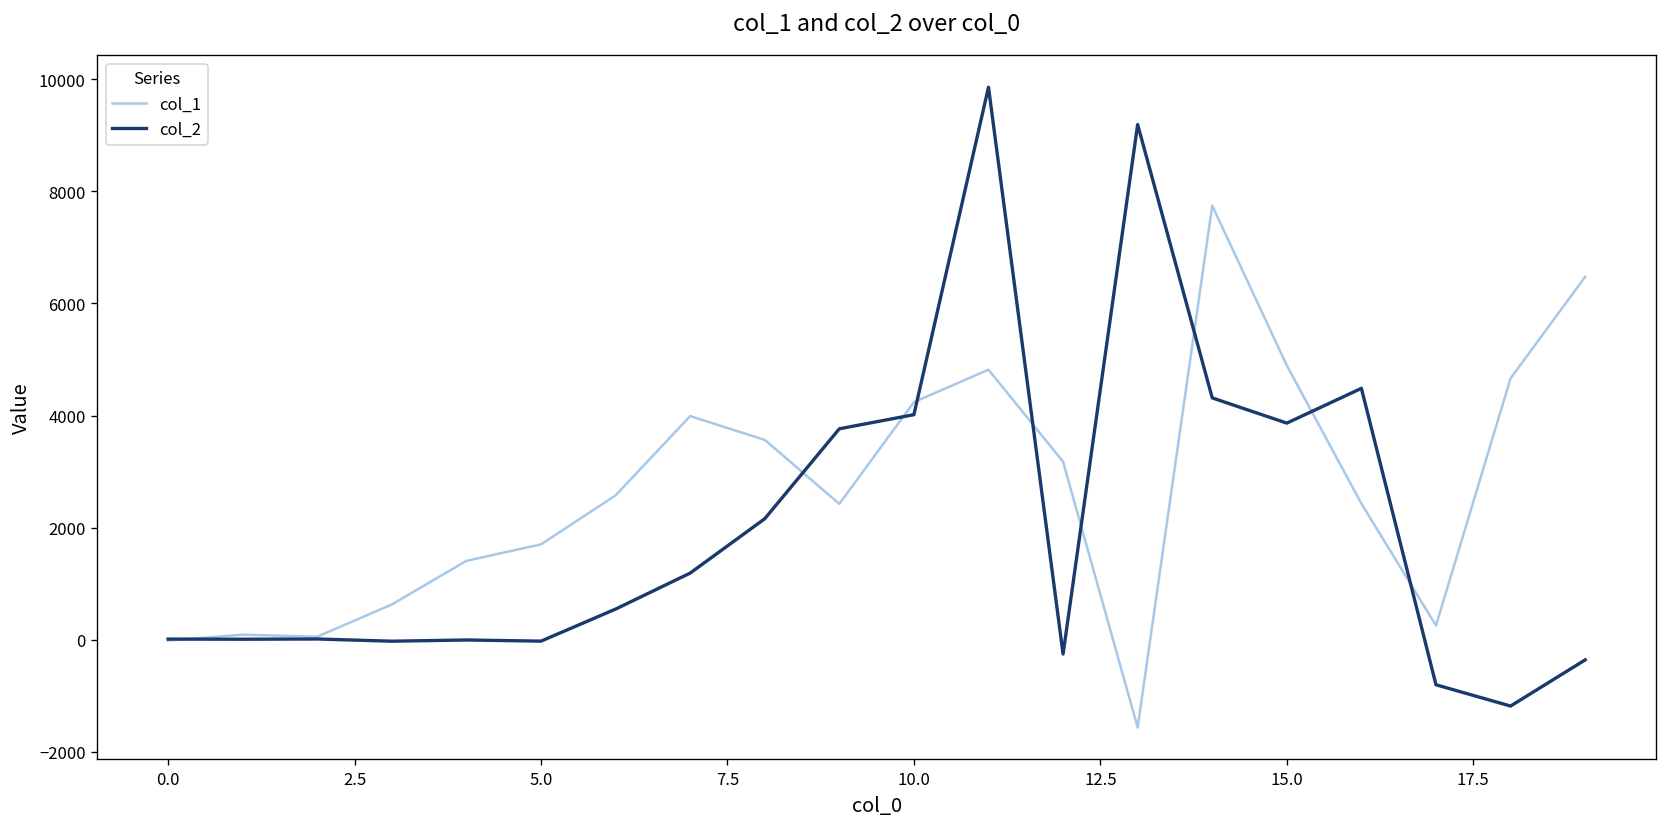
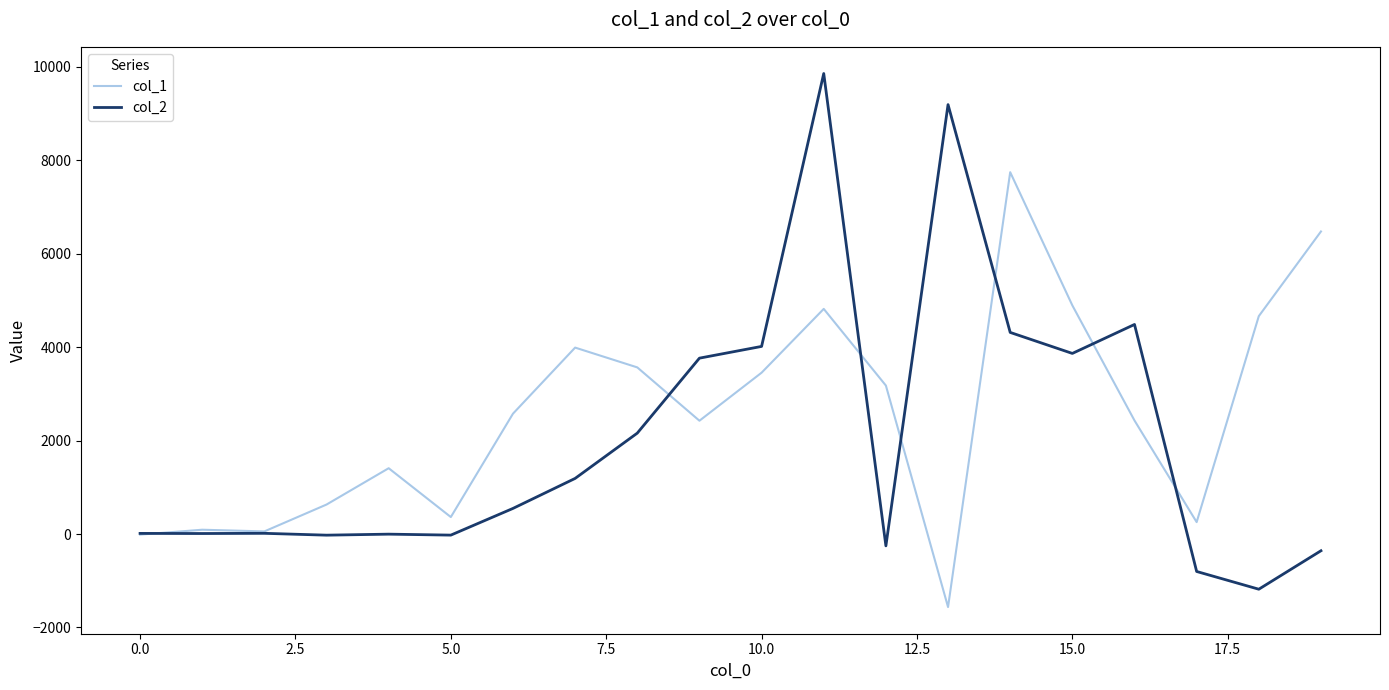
  {
    "col_1": {
-     "5.0": 1700,
-     "10.0": 4200,
+     "5.0": 400,
+     "10.0": 3500,
      "15.0": 4900
    },
    "col_2": {
      "5.0": 0,
      "10.0": 4000,
      "15.0": 3900
    }
  }
